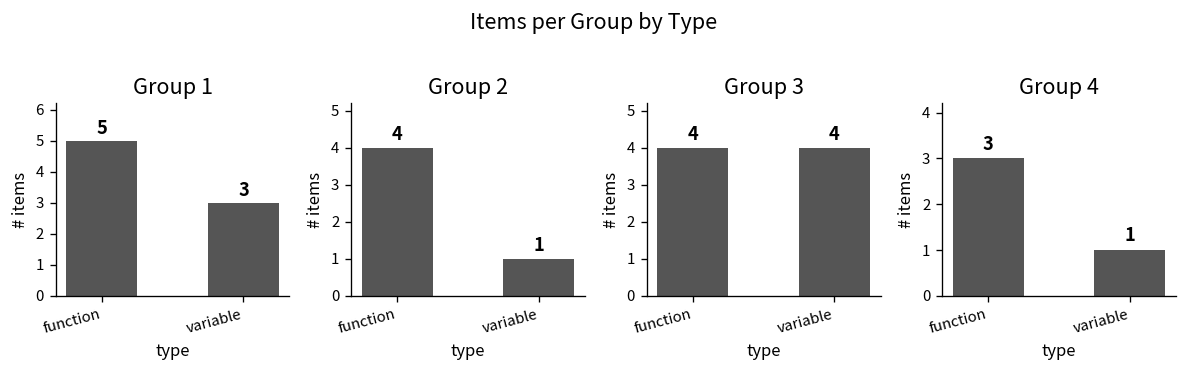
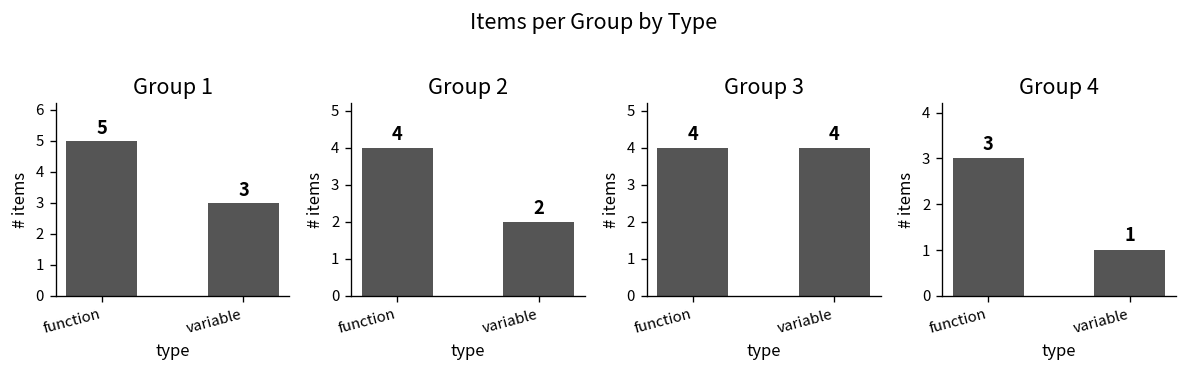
  {
    "Group 1": {
      "function": 5,
      "variable": 3
    },
    "Group 2": {
      "function": 4,
-     "variable": 1
+     "variable": 2
    },
    "Group 3": {
      "function": 4,
      "variable": 4
    },
    "Group 4": {
      "function": 3,
      "variable": 1
    }
  }
